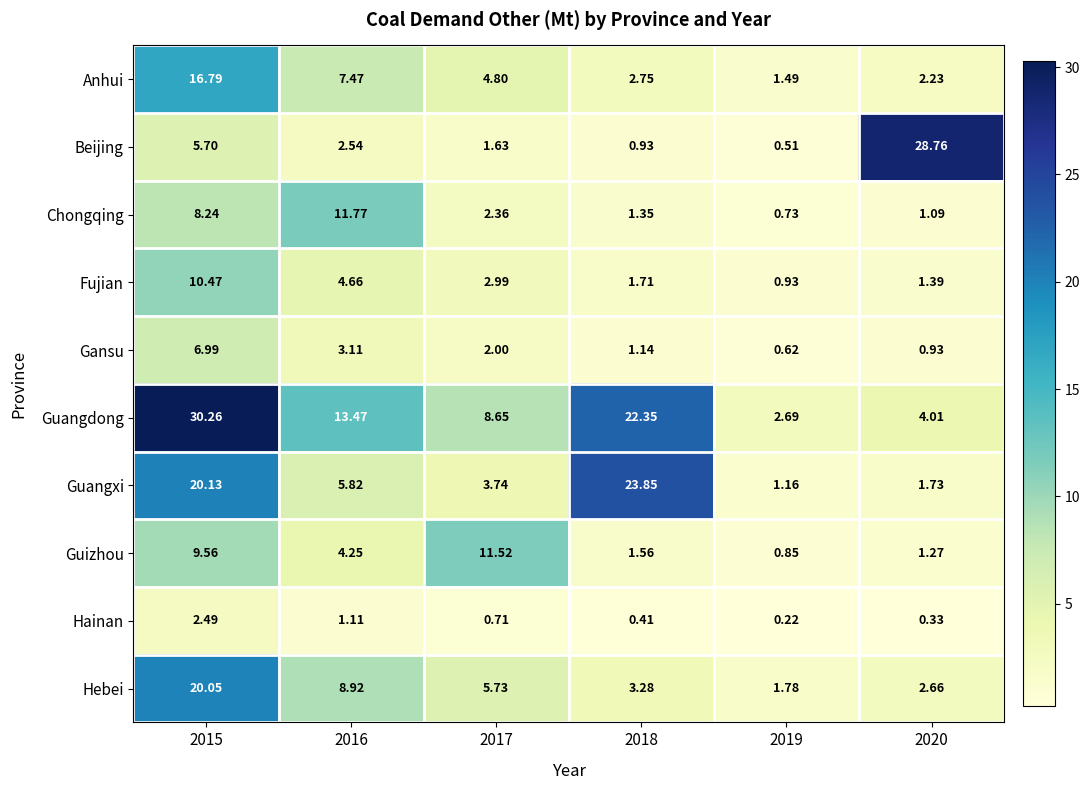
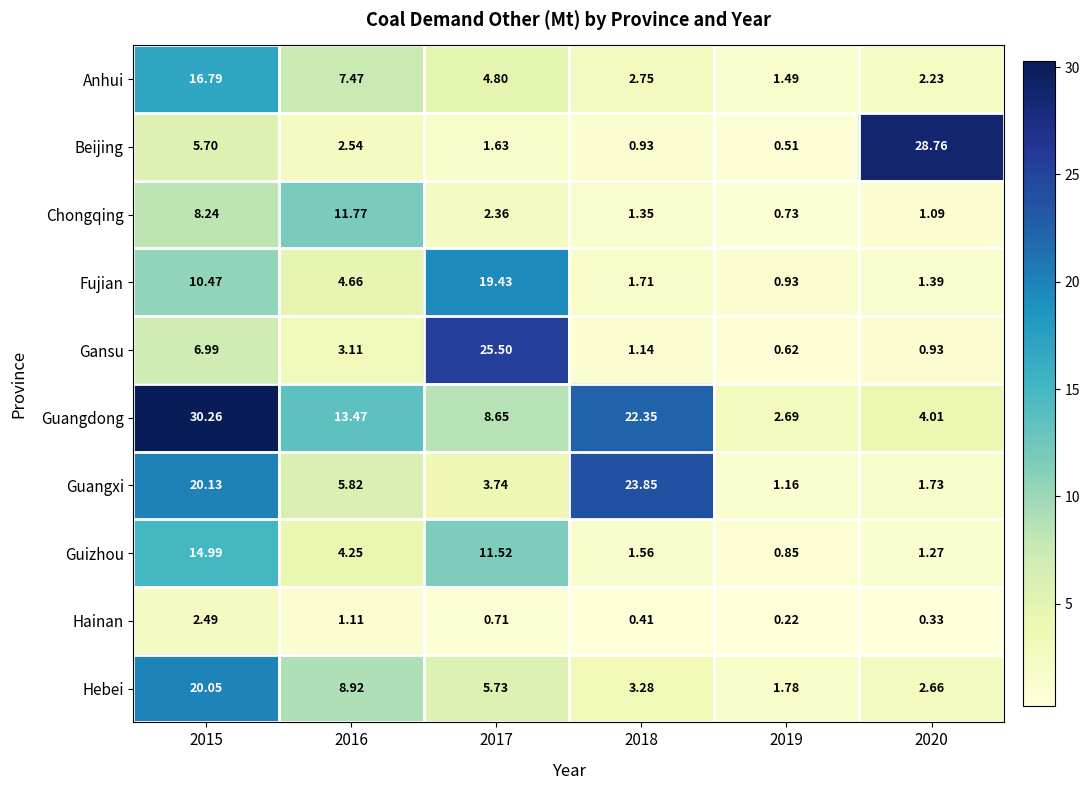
  {
    "Anhui": {
      "2015": 16.79,
      "2016": 7.47,
      "2017": 4.80,
      "2018": 2.75,
      "2019": 1.49,
      "2020": 2.23
    },
    "Beijing": {
      "2015": 5.70,
      "2016": 2.54,
      "2017": 1.63,
      "2018": 0.93,
      "2019": 0.51,
      "2020": 28.76
    },
    "Chongqing": {
      "2015": 8.24,
      "2016": 11.77,
      "2017": 2.36,
      "2018": 1.35,
      "2019": 0.73,
      "2020": 1.09
    },
    "Fujian": {
      "2015": 10.47,
      "2016": 4.66,
-     "2017": 2.99,
+     "2017": 19.43,
      "2018": 1.71,
      "2019": 0.93,
      "2020": 1.39
    },
    "Gansu": {
      "2015": 6.99,
      "2016": 3.11,
-     "2017": 2.00,
+     "2017": 25.50,
      "2018": 1.14,
      "2019": 0.62,
      "2020": 0.93
    },
    "Guangdong": {
      "2015": 30.26,
      "2016": 13.47,
      "2017": 8.65,
      "2018": 22.35,
      "2019": 2.69,
      "2020": 4.01
    },
    "Guangxi": {
      "2015": 20.13,
      "2016": 5.82,
      "2017": 3.74,
      "2018": 23.85,
      "2019": 1.16,
      "2020": 1.73
    },
    "Guizhou": {
-     "2015": 9.56,
+     "2015": 14.99,
      "2016": 4.25,
      "2017": 11.52,
      "2018": 1.56,
      "2019": 0.85,
      "2020": 1.27
    },
    "Hainan": {
      "2015": 2.49,
      "2016": 1.11,
      "2017": 0.71,
      "2018": 0.41,
      "2019": 0.22,
      "2020": 0.33
    },
    "Hebei": {
      "2015": 20.05,
      "2016": 8.92,
      "2017": 5.73,
      "2018": 3.28,
      "2019": 1.78,
      "2020": 2.66
    }
  }
